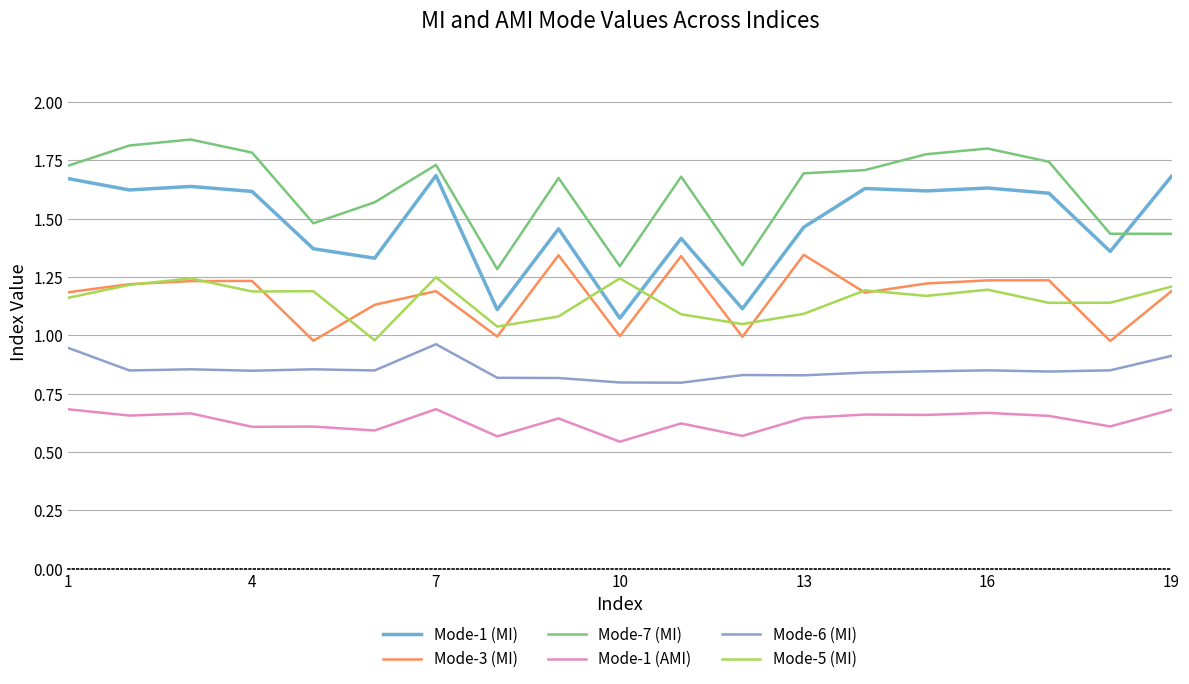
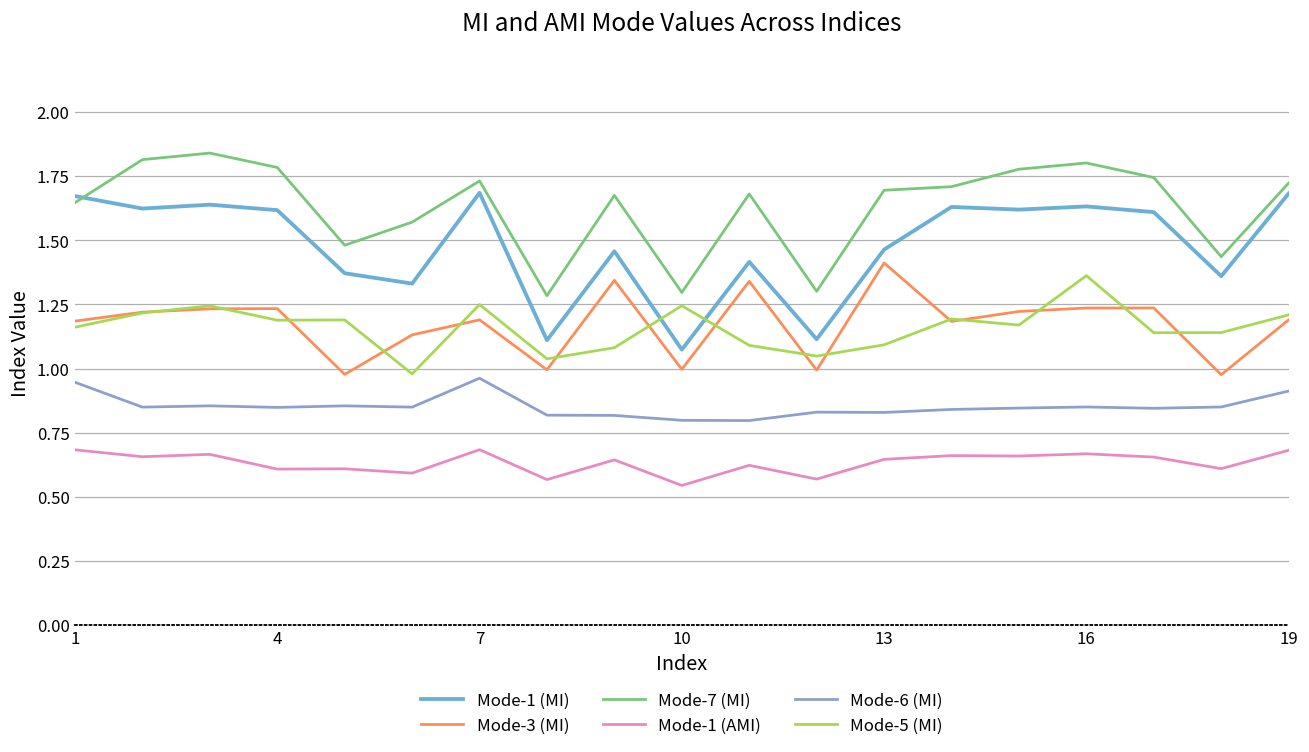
  {
    "Mode-3 (MI)": {
      "1": 1.18,
      "4": 1.23,
      "7": 1.19,
      "10": 1.00,
-     "13": 1.35,
+     "13": 1.41,
      "16": 1.24,
      "19": 1.19
    },
    "Mode-7 (MI)": {
-     "1": 1.73,
+     "1": 1.65,
      "4": 1.78,
      "7": 1.73,
      "10": 1.30,
      "13": 1.69,
      "16": 1.80,
-     "19": 1.44
+     "19": 1.72
    },
    "Mode-1 (AMI)": {
      "1": 0.68,
      "4": 0.61,
      "7": 0.68,
      "10": 0.54,
      "13": 0.65,
      "16": 0.67,
      "19": 0.68
    },
    "Mode-5 (MI)": {
      "1": 1.16,
      "4": 1.19,
      "7": 1.25,
      "10": 1.24,
      "13": 1.09,
-     "16": 1.20,
+     "16": 1.36,
      "19": 1.21
    }
  }
